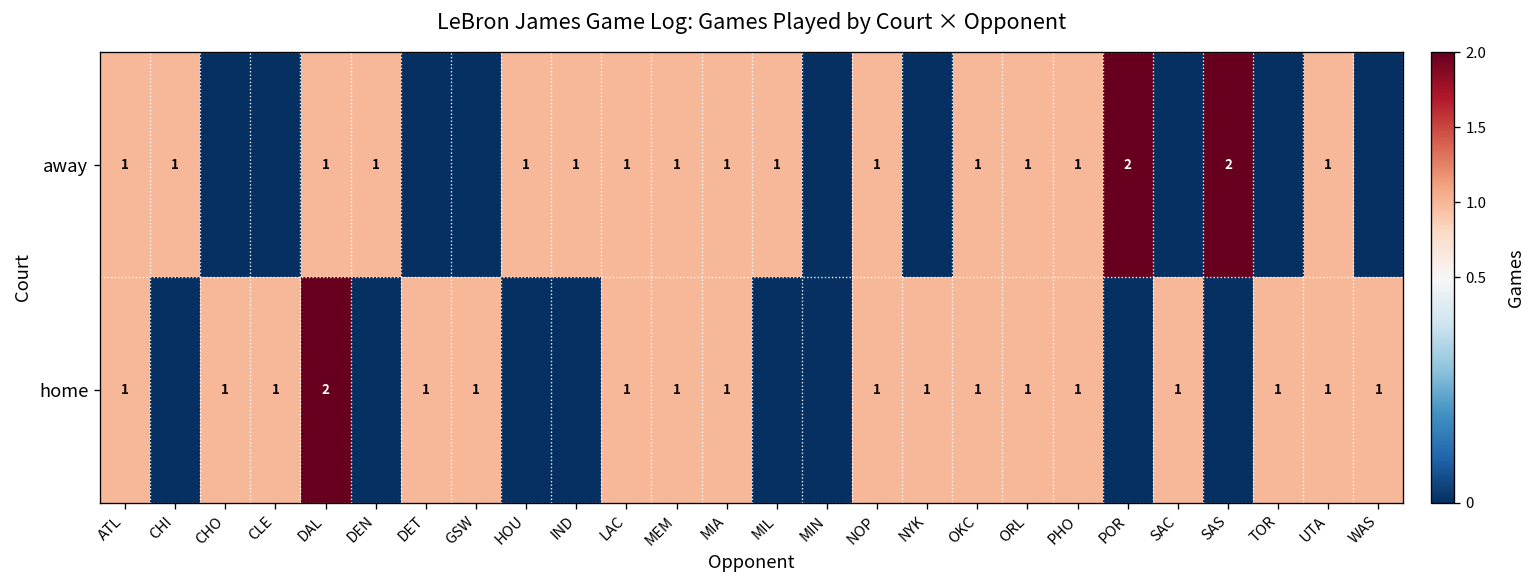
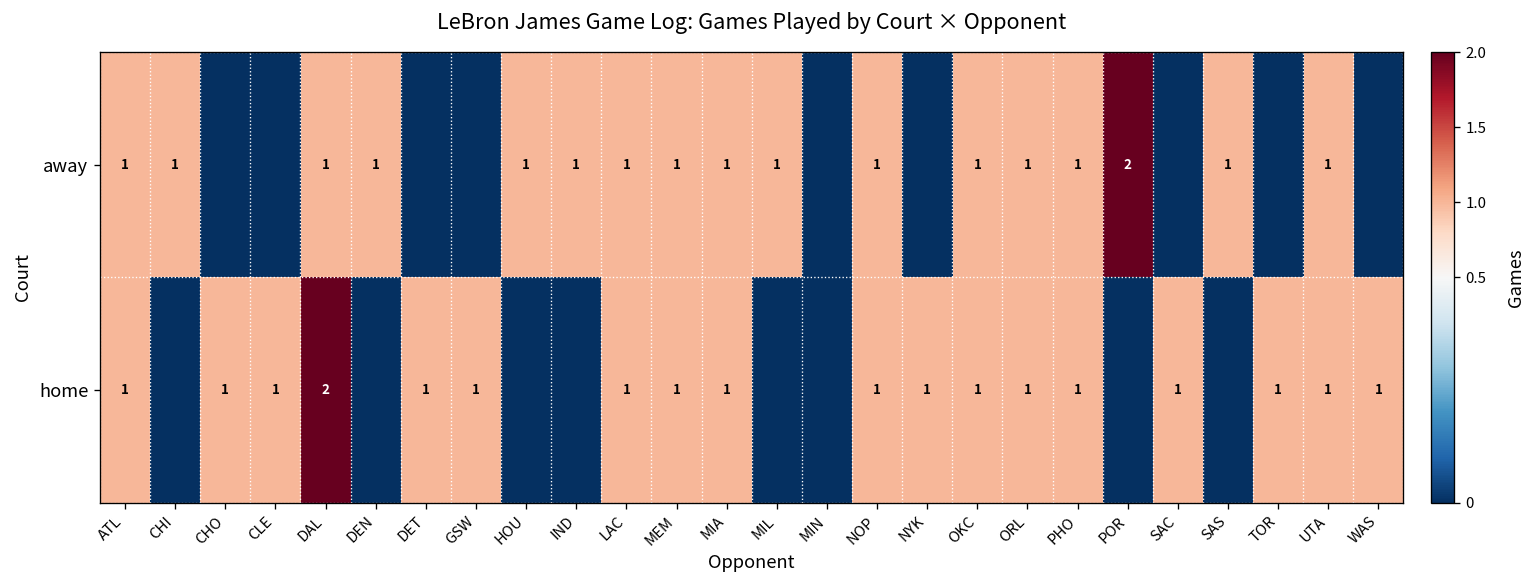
  {
    "away": {
      "ATL": 1,
      "CHI": 1,
      "DAL": 1,
      "DEN": 1,
      "HOU": 1,
      "IND": 1,
      "LAC": 1,
      "MEM": 1,
      "MIA": 1,
      "MIL": 1,
      "NOP": 1,
      "OKC": 1,
      "ORL": 1,
      "PHO": 1,
      "POR": 2,
-     "SAS": 2,
+     "SAS": 1,
      "UTA": 1
    },
    "home": {
      "ATL": 1,
      "CHO": 1,
      "CLE": 1,
      "DAL": 2,
      "DET": 1,
      "GSW": 1,
      "LAC": 1,
      "MEM": 1,
      "MIA": 1,
      "NOP": 1,
      "NYK": 1,
      "OKC": 1,
      "ORL": 1,
      "PHO": 1,
      "SAC": 1,
      "TOR": 1,
      "UTA": 1,
      "WAS": 1
    }
  }
